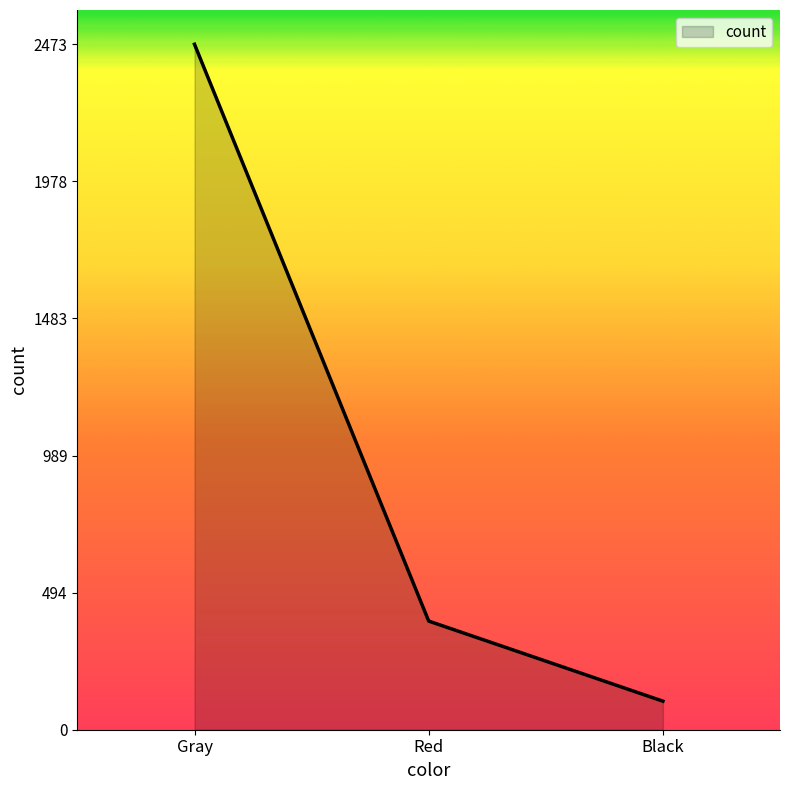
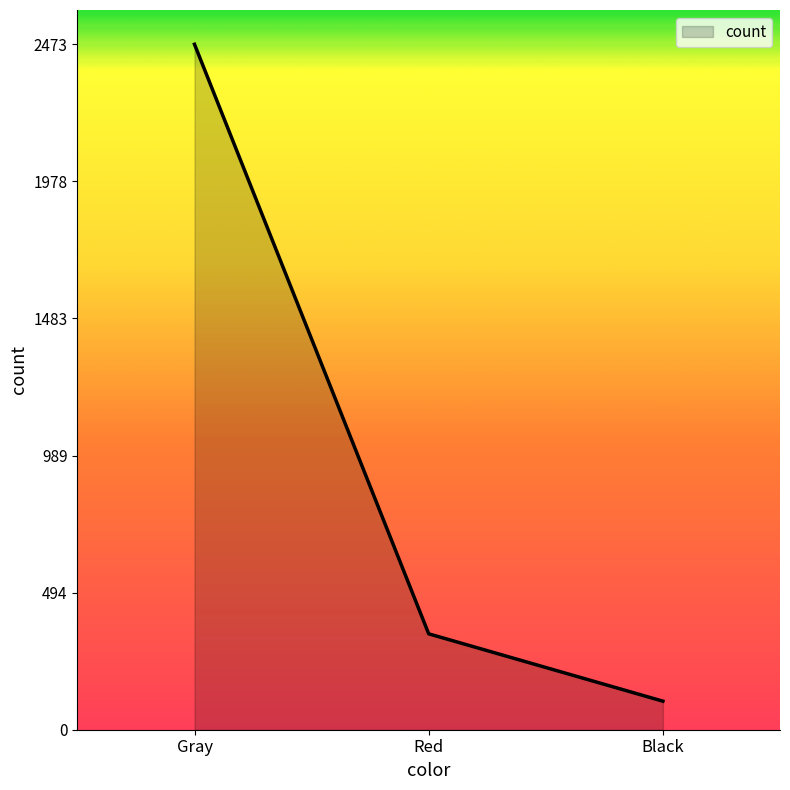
  {
    "Gray": 2470,
-   "Red": 390,
+   "Red": 350,
    "Black": 100
  }
